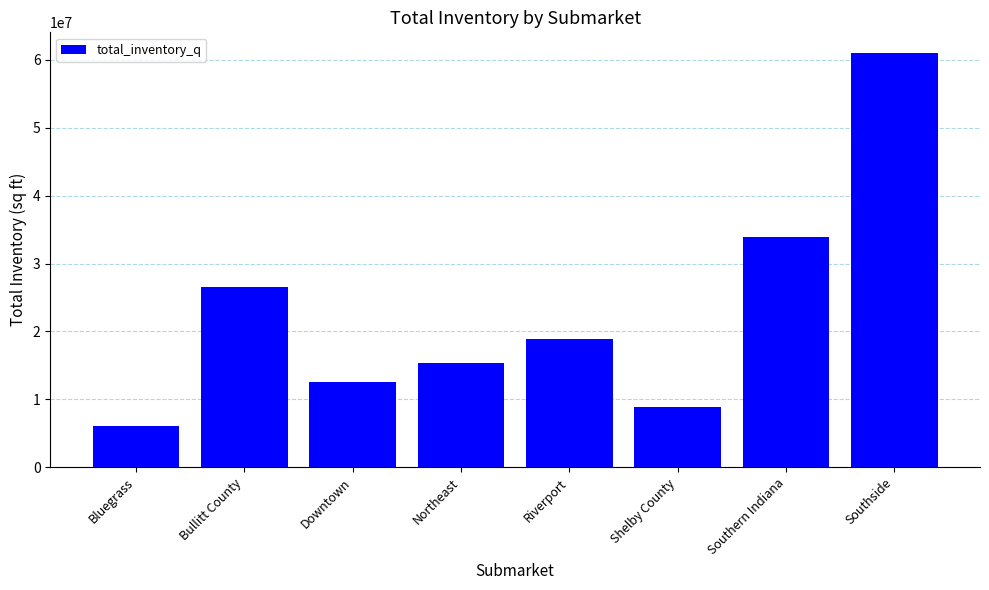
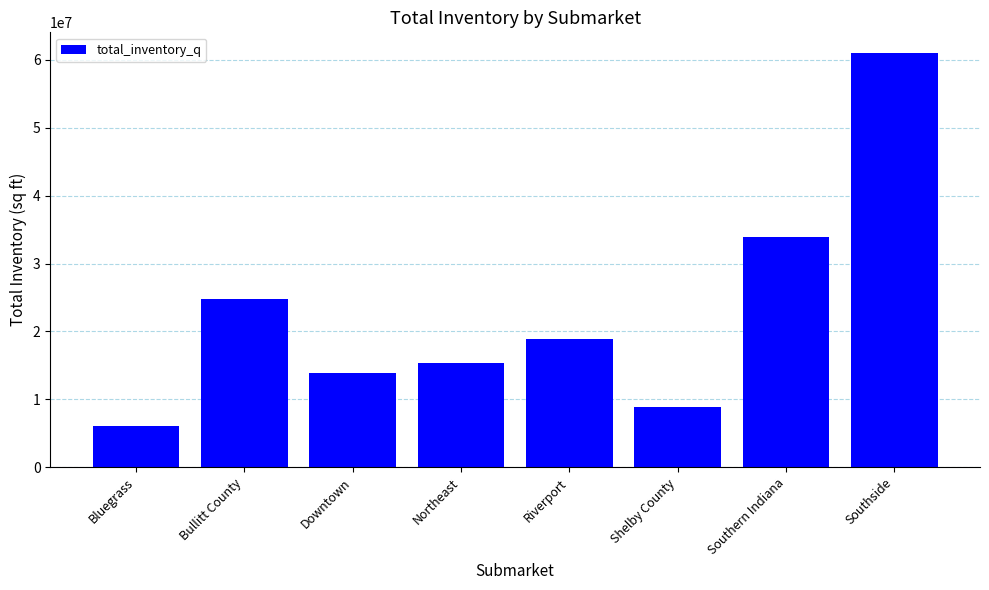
  {
    "Bluegrass": 6000000,
-   "Bullitt County": 27000000,
-   "Downtown": 13000000,
+   "Bullitt County": 25000000,
+   "Downtown": 14000000,
    "Northeast": 15000000,
    "Riverport": 19000000,
    "Shelby County": 9000000,
    "Southern Indiana": 34000000,
    "Southside": 61000000
  }
